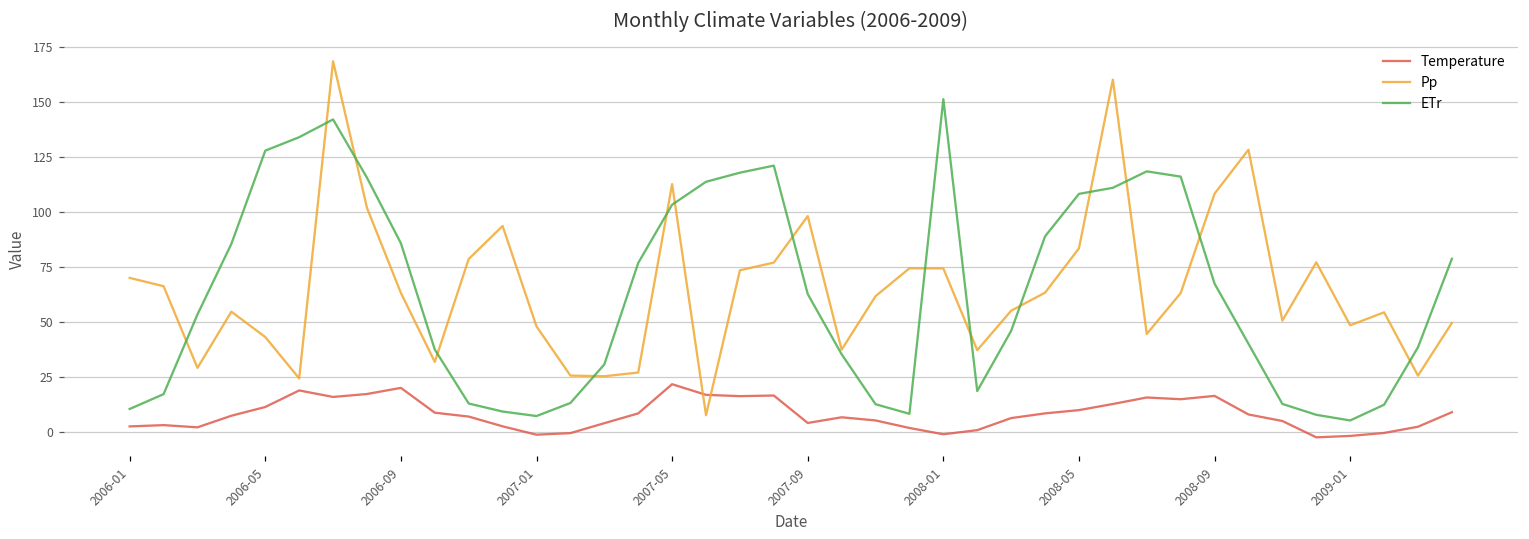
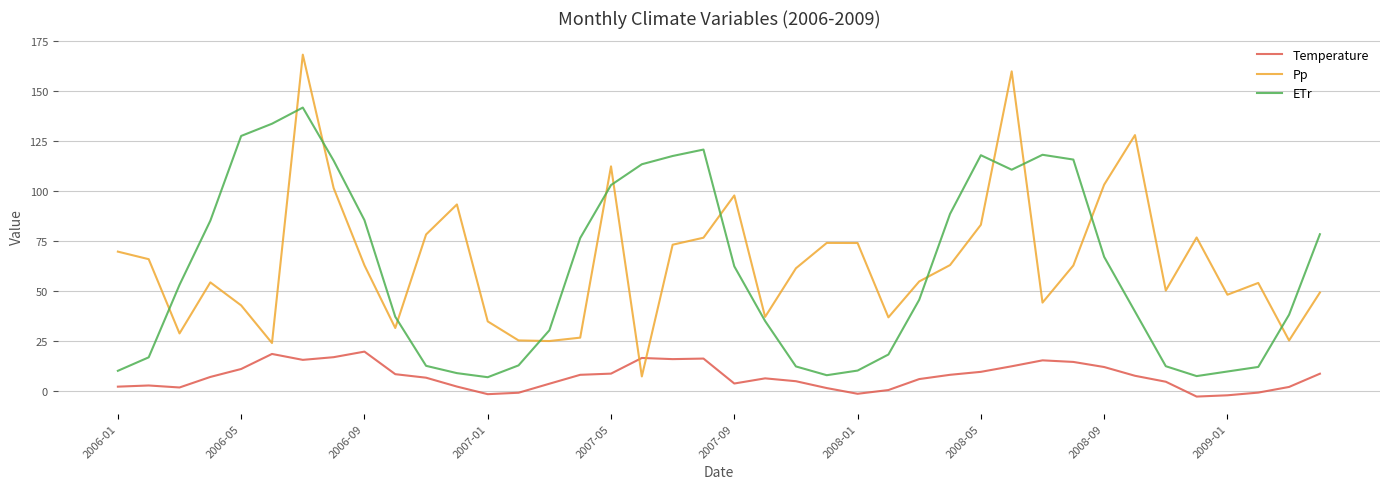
  {
    "Temperature": {
      "2006-01": 2,
      "2006-05": 11,
      "2006-09": 20,
      "2007-01": -1,
-     "2007-05": 22,
+     "2007-05": 9,
      "2007-09": 4,
      "2008-01": -1,
      "2008-05": 10,
-     "2008-09": 16,
+     "2008-09": 12,
      "2009-01": -2
    },
    "Pp": {
      "2006-01": 70,
      "2006-05": 43,
      "2006-09": 63,
-     "2007-01": 48,
+     "2007-01": 35,
      "2007-05": 112,
      "2007-09": 98,
      "2008-01": 74,
      "2008-05": 83,
-     "2008-09": 108,
+     "2008-09": 103,
      "2009-01": 48
    },
    "ETr": {
      "2006-01": 10,
      "2006-05": 128,
      "2006-09": 86,
      "2007-01": 7,
      "2007-05": 103,
      "2007-09": 62,
-     "2008-01": 151,
-     "2008-05": 108,
+     "2008-01": 10,
+     "2008-05": 118,
      "2008-09": 67,
-     "2009-01": 5
+     "2009-01": 10
    }
  }
